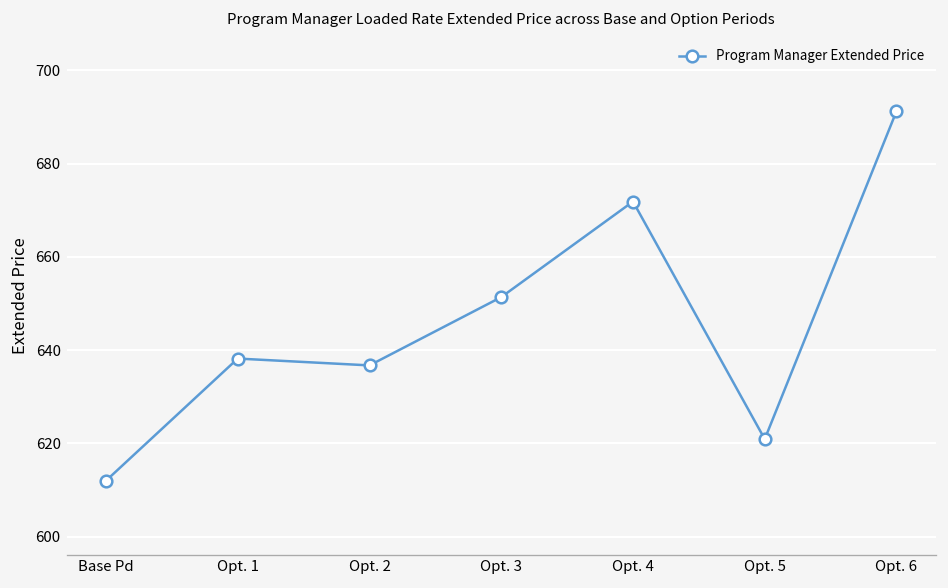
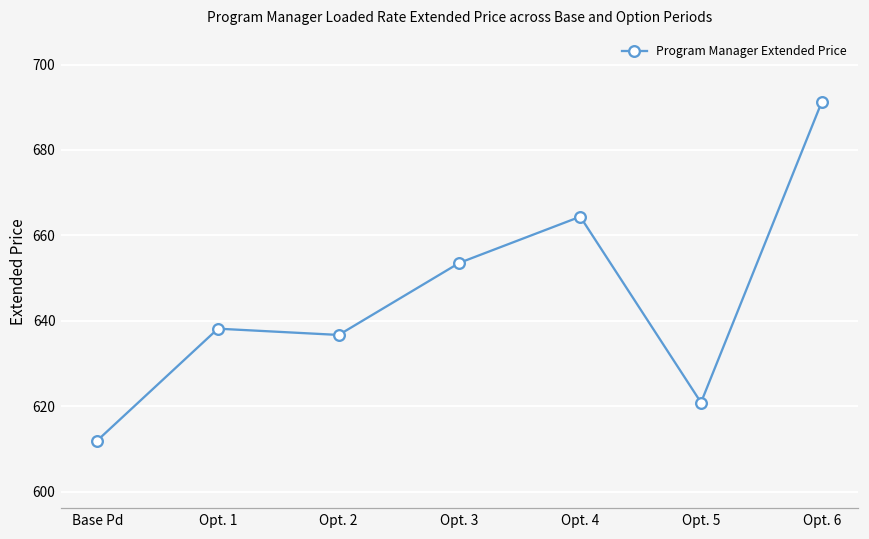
  {
    "Base Pd": 612,
    "Opt. 1": 638,
    "Opt. 2": 637,
-   "Opt. 3": 651,
-   "Opt. 4": 672,
+   "Opt. 3": 654,
+   "Opt. 4": 664,
    "Opt. 5": 621,
    "Opt. 6": 691
  }
